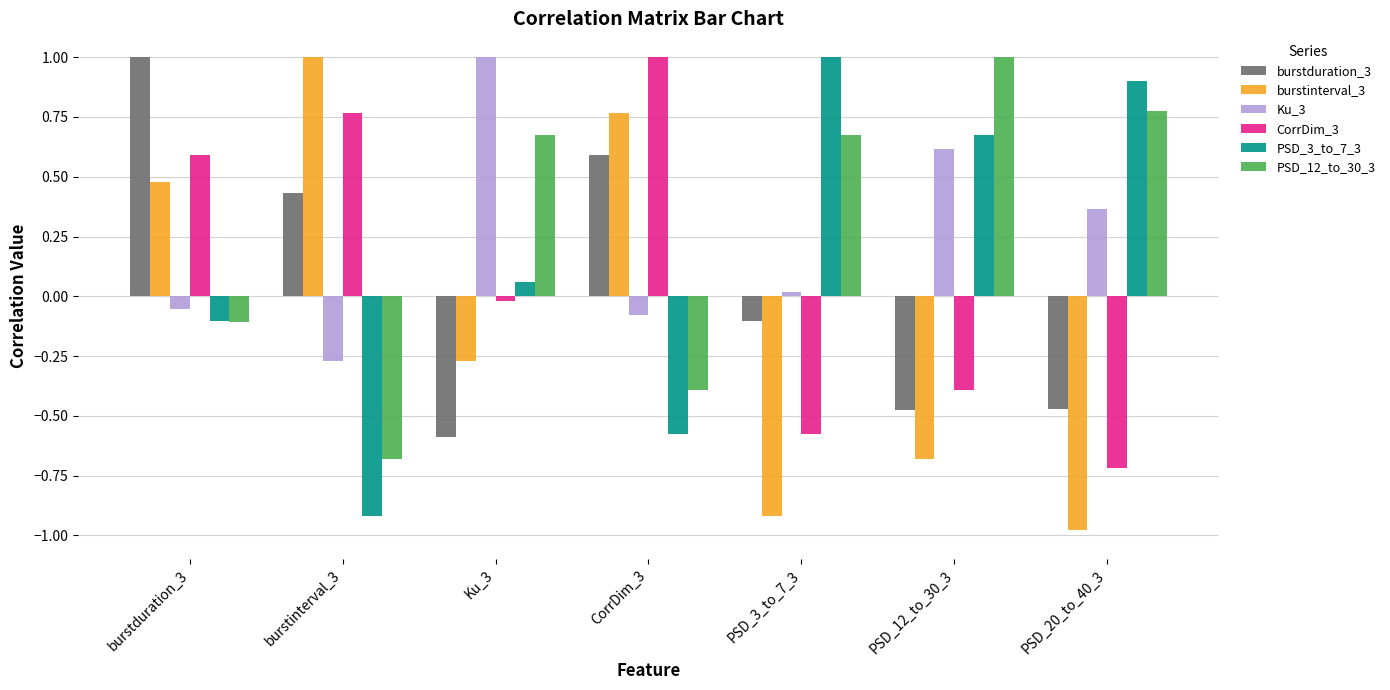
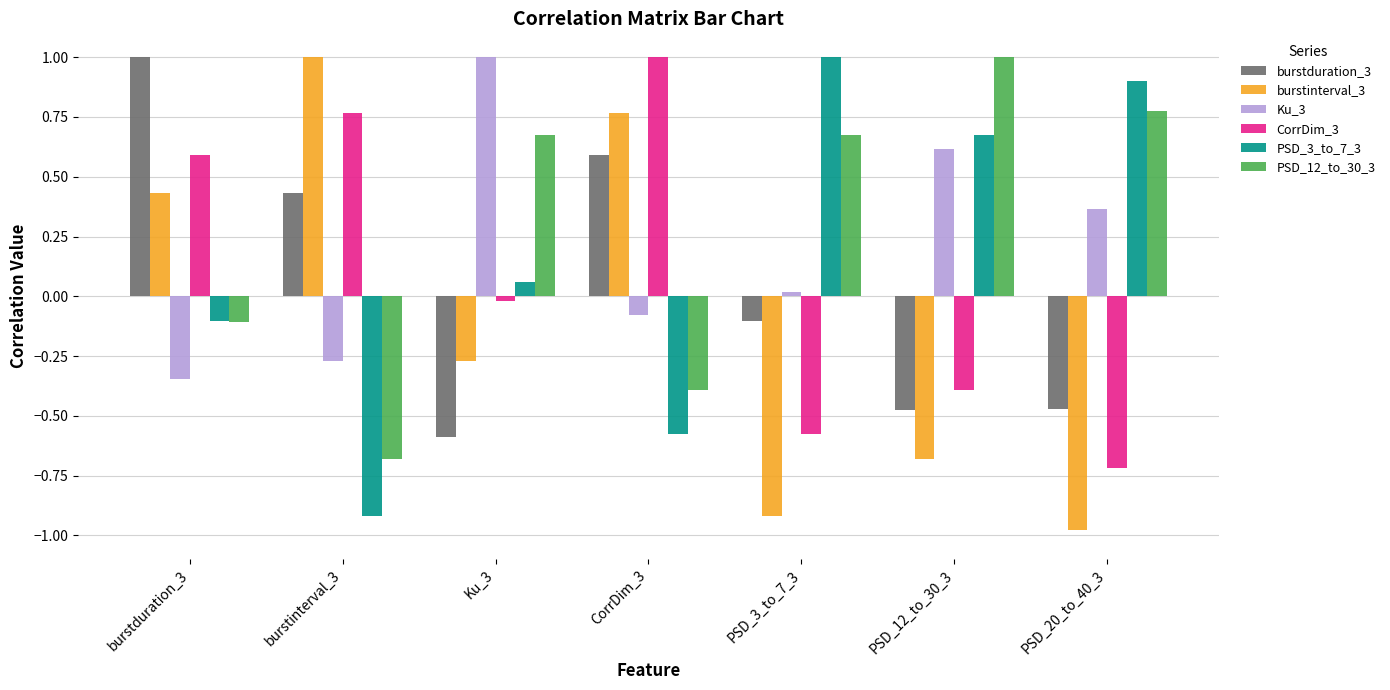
  {
    "burstduration_3": {
      "burstduration_3": 1.00,
      "burstinterval_3": 0.43,
      "Ku_3": -0.59,
      "CorrDim_3": 0.59,
      "PSD_3_to_7_3": -0.10,
      "PSD_12_to_30_3": -0.48,
      "PSD_20_to_40_3": -0.47
    },
    "burstinterval_3": {
-     "burstduration_3": 0.48,
+     "burstduration_3": 0.43,
      "burstinterval_3": 1.00,
      "Ku_3": -0.27,
      "CorrDim_3": 0.77,
      "PSD_3_to_7_3": -0.92,
      "PSD_12_to_30_3": -0.68,
      "PSD_20_to_40_3": -0.98
    },
    "Ku_3": {
-     "burstduration_3": -0.05,
+     "burstduration_3": -0.35,
      "burstinterval_3": -0.27,
      "Ku_3": 1.00,
      "CorrDim_3": -0.08,
      "PSD_3_to_7_3": 0.02,
      "PSD_12_to_30_3": 0.61,
      "PSD_20_to_40_3": 0.37
    },
    "CorrDim_3": {
      "burstduration_3": 0.59,
      "burstinterval_3": 0.77,
      "Ku_3": -0.02,
      "CorrDim_3": 1.00,
      "PSD_3_to_7_3": -0.57,
      "PSD_12_to_30_3": -0.39,
      "PSD_20_to_40_3": -0.72
    },
    "PSD_3_to_7_3": {
      "burstduration_3": -0.10,
      "burstinterval_3": -0.92,
      "Ku_3": 0.06,
      "CorrDim_3": -0.57,
      "PSD_3_to_7_3": 1.00,
      "PSD_12_to_30_3": 0.67,
      "PSD_20_to_40_3": 0.90
    },
    "PSD_12_to_30_3": {
      "burstduration_3": -0.11,
      "burstinterval_3": -0.68,
      "Ku_3": 0.67,
      "CorrDim_3": -0.39,
      "PSD_3_to_7_3": 0.67,
      "PSD_12_to_30_3": 1.00,
      "PSD_20_to_40_3": 0.78
    }
  }
